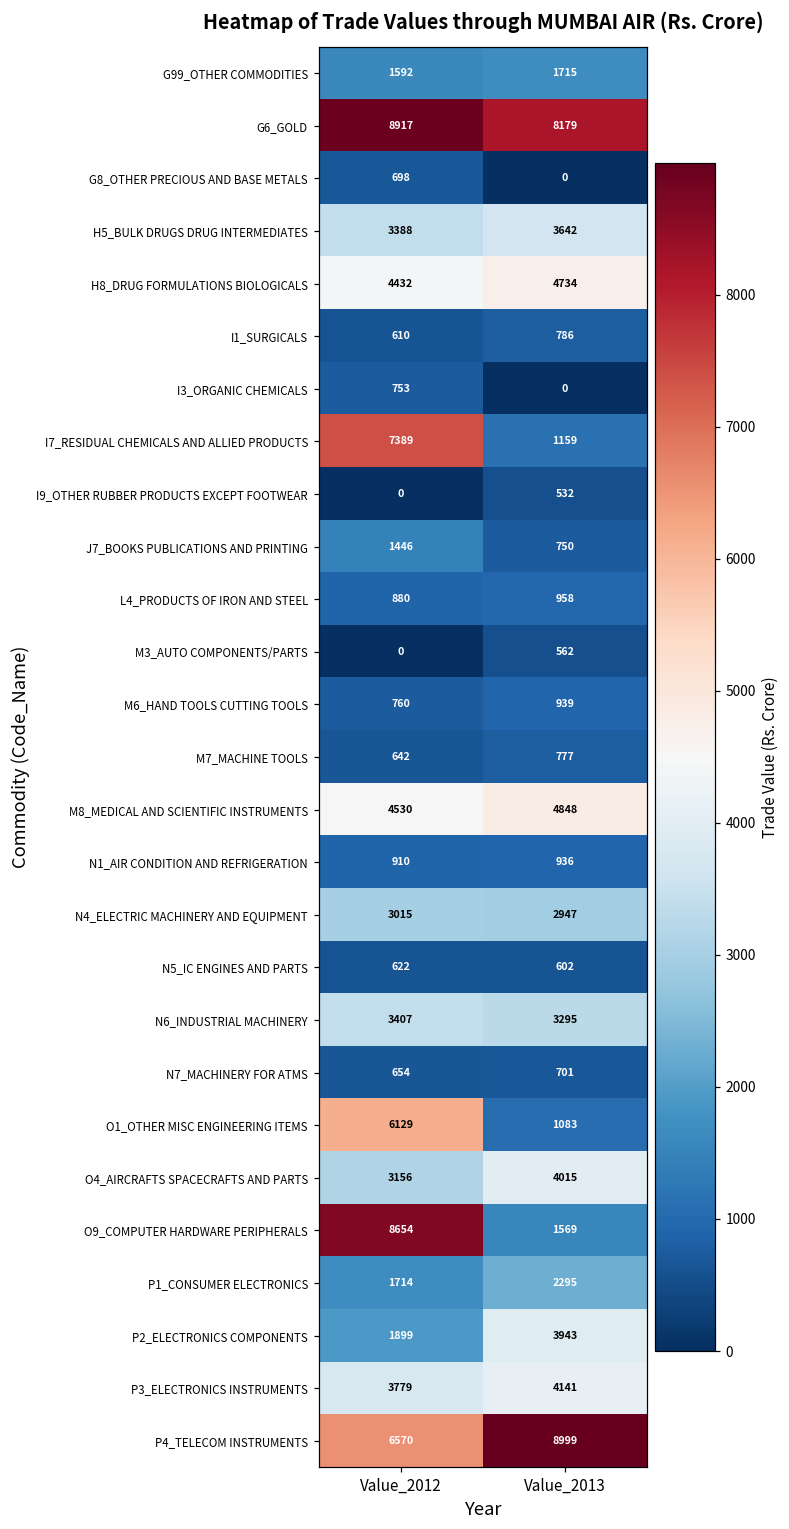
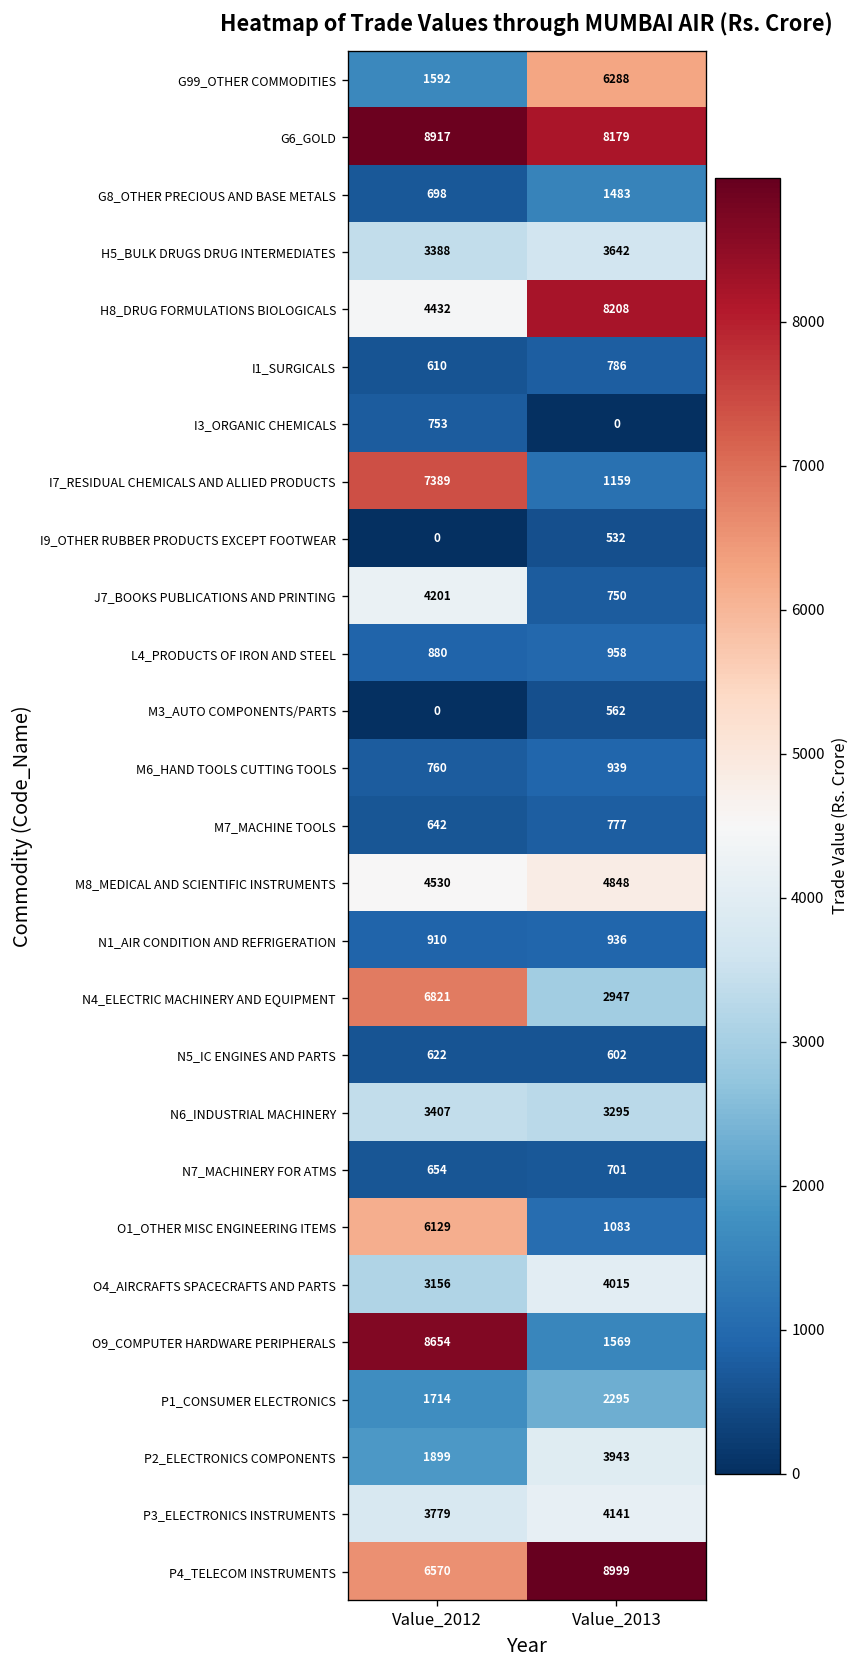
  {
    "G99_OTHER COMMODITIES": {
      "Value_2012": 1592,
-     "Value_2013": 1715
+     "Value_2013": 6288
    },
    "G6_GOLD": {
      "Value_2012": 8917,
      "Value_2013": 8179
    },
    "G8_OTHER PRECIOUS AND BASE METALS": {
      "Value_2012": 698,
-     "Value_2013": 0
+     "Value_2013": 1483
    },
    "H5_BULK DRUGS DRUG INTERMEDIATES": {
      "Value_2012": 3388,
      "Value_2013": 3642
    },
    "H8_DRUG FORMULATIONS BIOLOGICALS": {
      "Value_2012": 4432,
-     "Value_2013": 4734
+     "Value_2013": 8208
    },
    "I1_SURGICALS": {
      "Value_2012": 610,
      "Value_2013": 786
    },
    "I3_ORGANIC CHEMICALS": {
      "Value_2012": 753,
      "Value_2013": 0
    },
    "I7_RESIDUAL CHEMICALS AND ALLIED PRODUCTS": {
      "Value_2012": 7389,
      "Value_2013": 1159
    },
    "I9_OTHER RUBBER PRODUCTS EXCEPT FOOTWEAR": {
      "Value_2012": 0,
      "Value_2013": 532
    },
    "J7_BOOKS PUBLICATIONS AND PRINTING": {
-     "Value_2012": 1446,
+     "Value_2012": 4201,
      "Value_2013": 750
    },
    "L4_PRODUCTS OF IRON AND STEEL": {
      "Value_2012": 880,
      "Value_2013": 958
    },
    "M3_AUTO COMPONENTS/PARTS": {
      "Value_2012": 0,
      "Value_2013": 562
    },
    "M6_HAND TOOLS CUTTING TOOLS": {
      "Value_2012": 760,
      "Value_2013": 939
    },
    "M7_MACHINE TOOLS": {
      "Value_2012": 642,
      "Value_2013": 777
    },
    "M8_MEDICAL AND SCIENTIFIC INSTRUMENTS": {
      "Value_2012": 4530,
      "Value_2013": 4848
    },
    "N1_AIR CONDITION AND REFRIGERATION": {
      "Value_2012": 910,
      "Value_2013": 936
    },
    "N4_ELECTRIC MACHINERY AND EQUIPMENT": {
-     "Value_2012": 3015,
+     "Value_2012": 6821,
      "Value_2013": 2947
    },
    "N5_IC ENGINES AND PARTS": {
      "Value_2012": 622,
      "Value_2013": 602
    },
    "N6_INDUSTRIAL MACHINERY": {
      "Value_2012": 3407,
      "Value_2013": 3295
    },
    "N7_MACHINERY FOR ATMS": {
      "Value_2012": 654,
      "Value_2013": 701
    },
    "O1_OTHER MISC ENGINEERING ITEMS": {
      "Value_2012": 6129,
      "Value_2013": 1083
    },
    "O4_AIRCRAFTS SPACECRAFTS AND PARTS": {
      "Value_2012": 3156,
      "Value_2013": 4015
    },
    "O9_COMPUTER HARDWARE PERIPHERALS": {
      "Value_2012": 8654,
      "Value_2013": 1569
    },
    "P1_CONSUMER ELECTRONICS": {
      "Value_2012": 1714,
      "Value_2013": 2295
    },
    "P2_ELECTRONICS COMPONENTS": {
      "Value_2012": 1899,
      "Value_2013": 3943
    },
    "P3_ELECTRONICS INSTRUMENTS": {
      "Value_2012": 3779,
      "Value_2013": 4141
    },
    "P4_TELECOM INSTRUMENTS": {
      "Value_2012": 6570,
      "Value_2013": 8999
    }
  }
